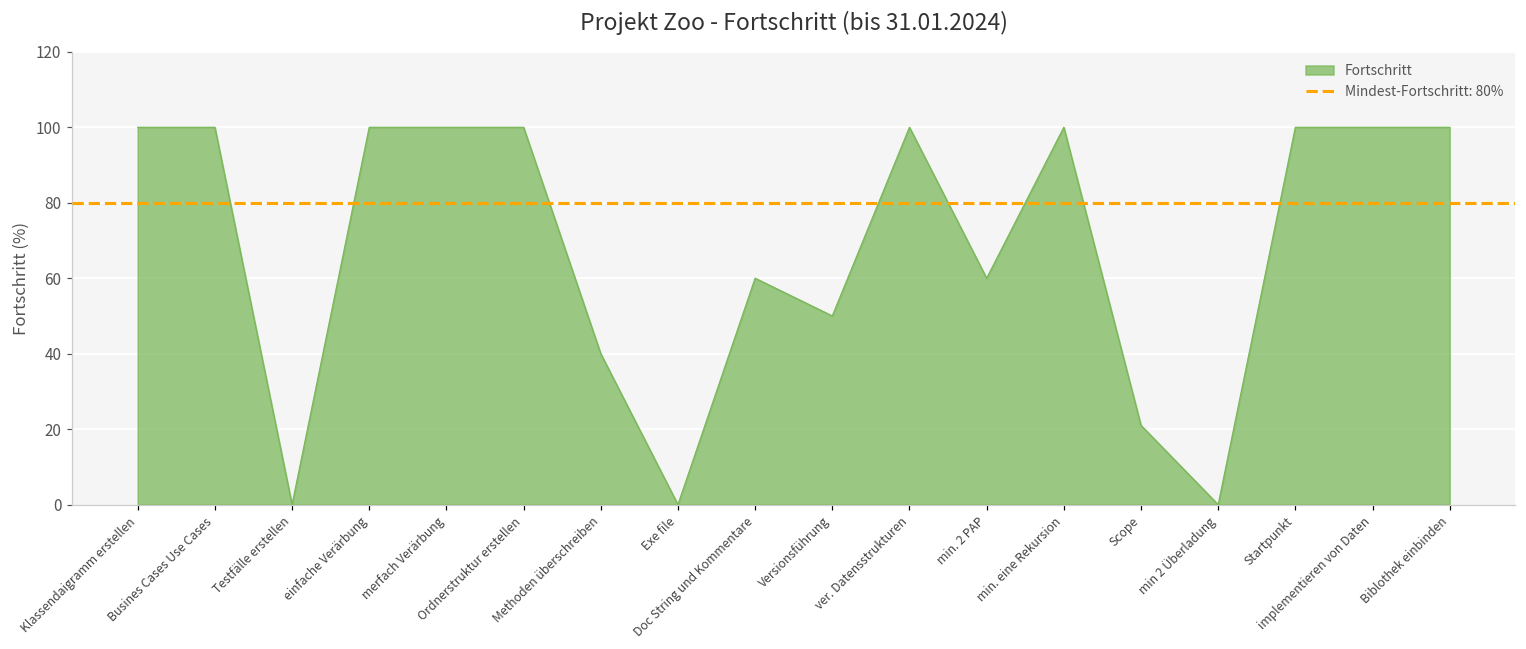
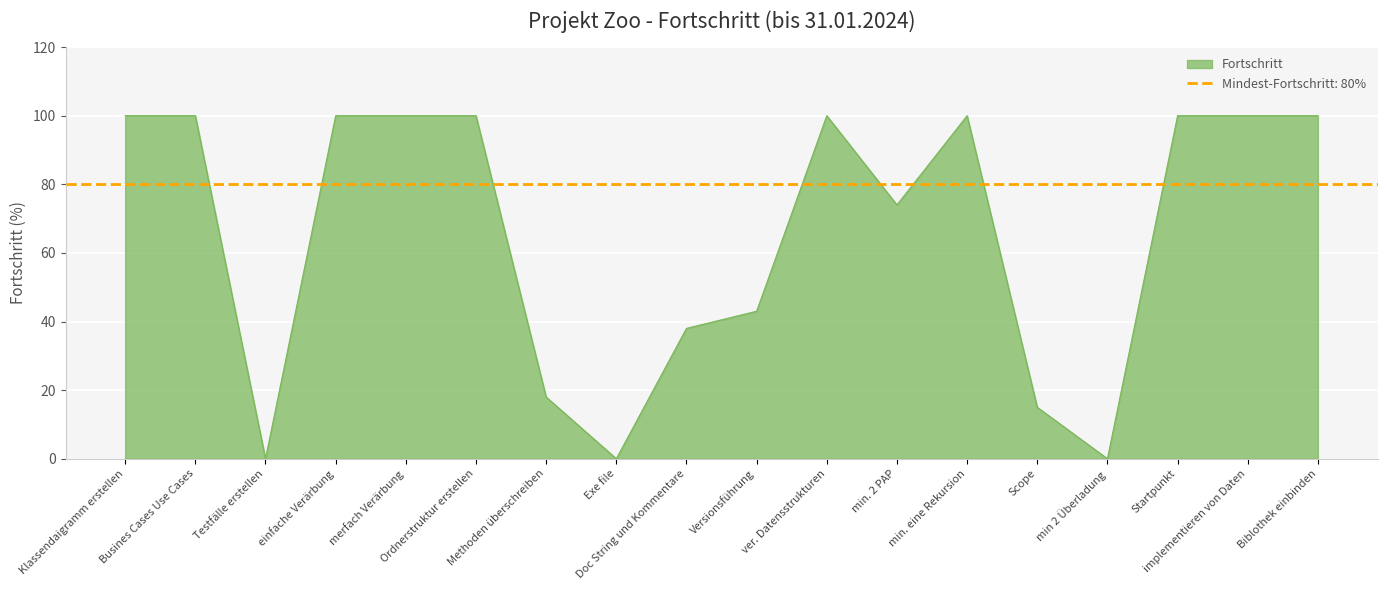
  {
    "Klassendaigramm erstellen": 100,
    "Busines Cases Use Cases": 100,
    "Testfälle erstellen": 0,
    "einfache Verärbung": 100,
    "merfach Verärbung": 100,
    "Ordnerstruktur erstellen": 100,
-   "Methoden überschreiben": 40,
+   "Methoden überschreiben": 18,
    "Exe file": 0,
-   "Doc String und Kommentare": 60,
-   "Versionsführung": 50,
+   "Doc String und Kommentare": 38,
+   "Versionsführung": 43,
    "ver. Datensstrukturen": 100,
-   "min. 2 PAP": 60,
+   "min. 2 PAP": 74,
    "min. eine Rekursion": 100,
-   "Scope": 21,
+   "Scope": 15,
    "min 2 Überladung": 0,
    "Startpunkt": 100,
    "implementieren von Daten": 100,
    "Biblothek einbinden": 100
  }
